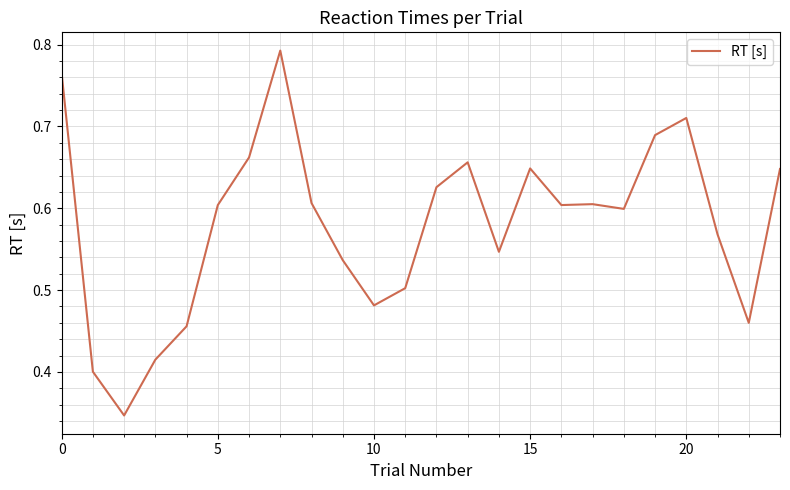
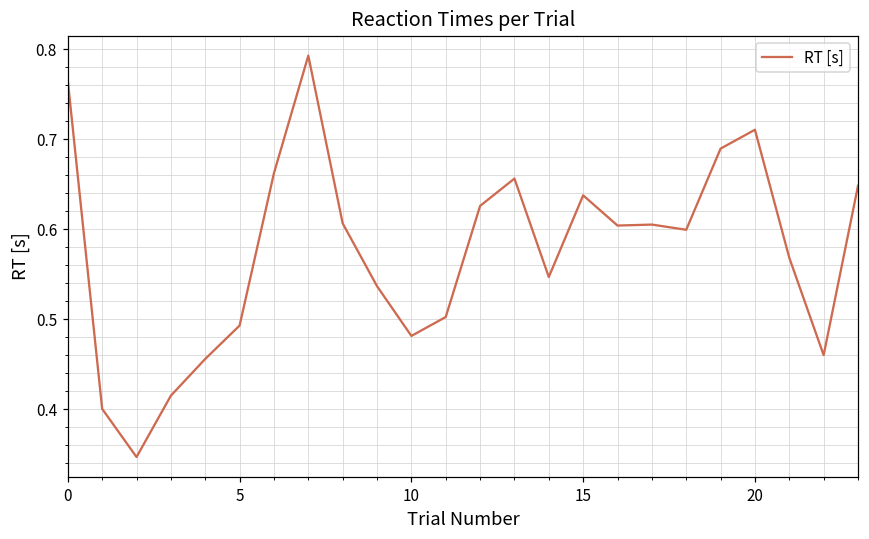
  {
    "0": 0.76,
-   "5": 0.60,
+   "5": 0.49,
    "10": 0.48,
-   "15": 0.65,
+   "15": 0.64,
    "20": 0.71
  }
